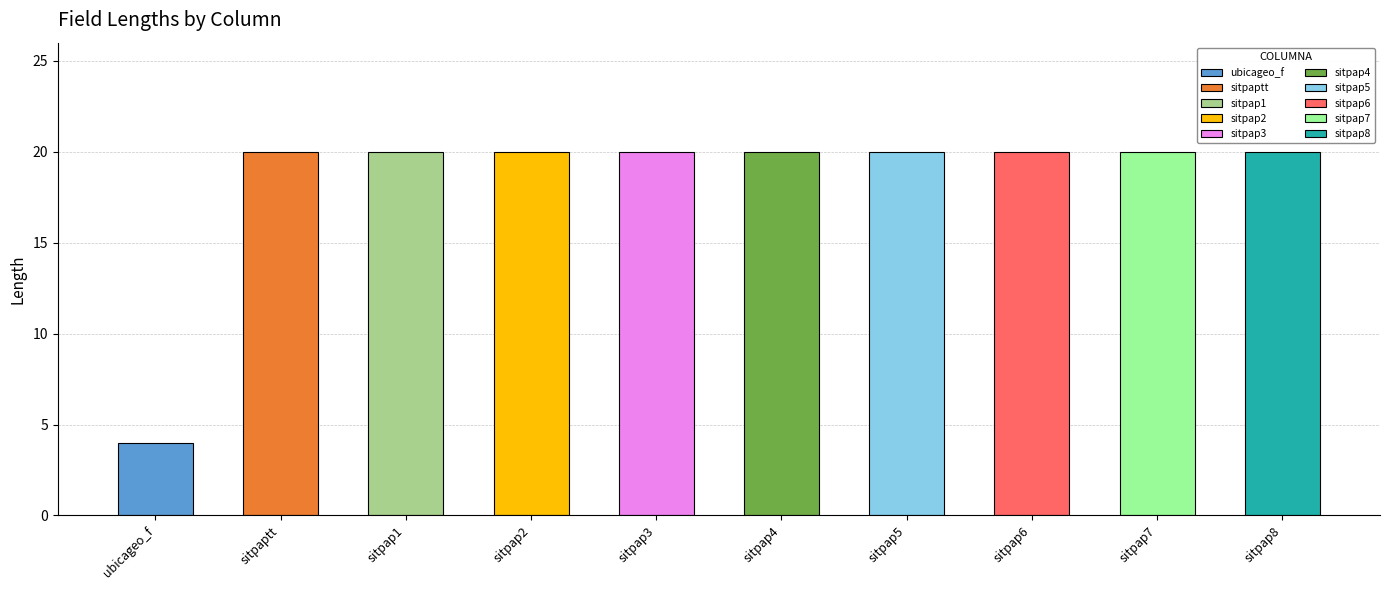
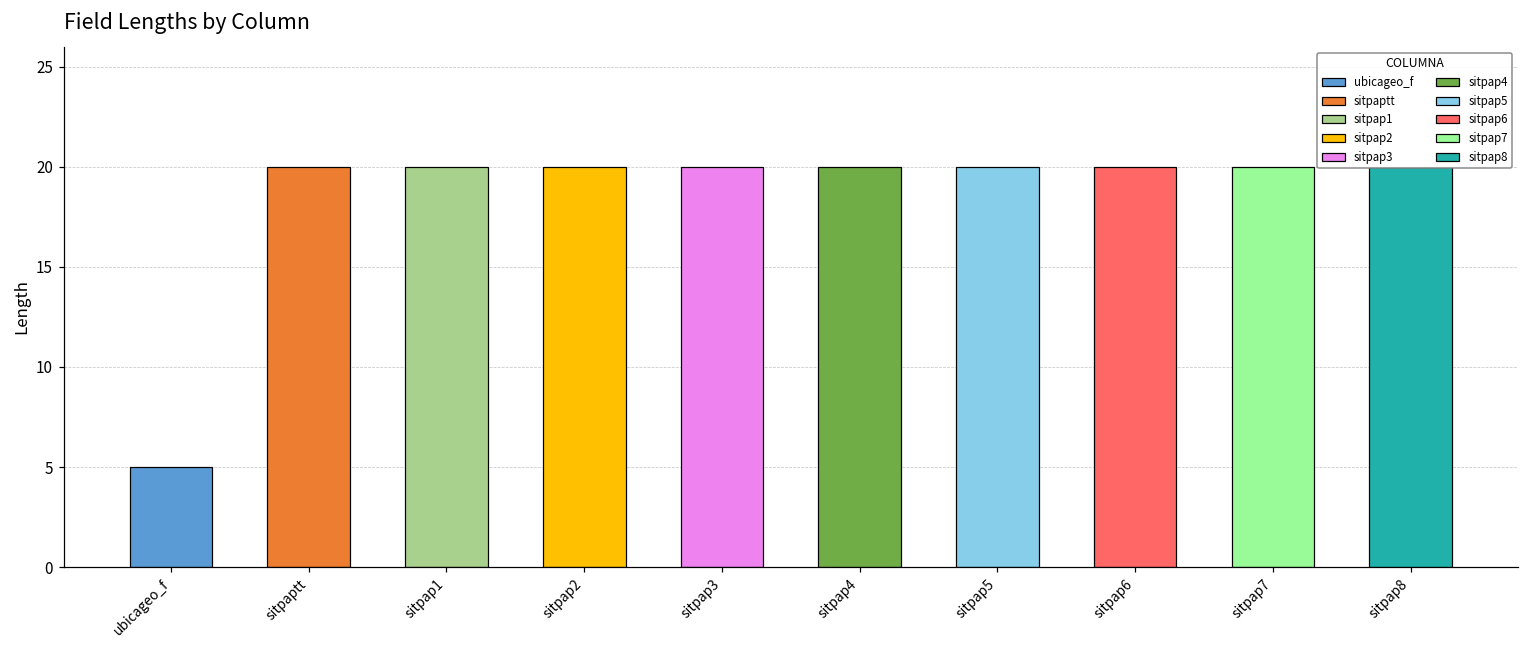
  {
-   "ubicageo_f": 4,
+   "ubicageo_f": 5,
    "sitpaptt": 20,
    "sitpap1": 20,
    "sitpap2": 20,
    "sitpap3": 20,
    "sitpap4": 20,
    "sitpap5": 20,
    "sitpap6": 20,
    "sitpap7": 20,
    "sitpap8": 20
  }
